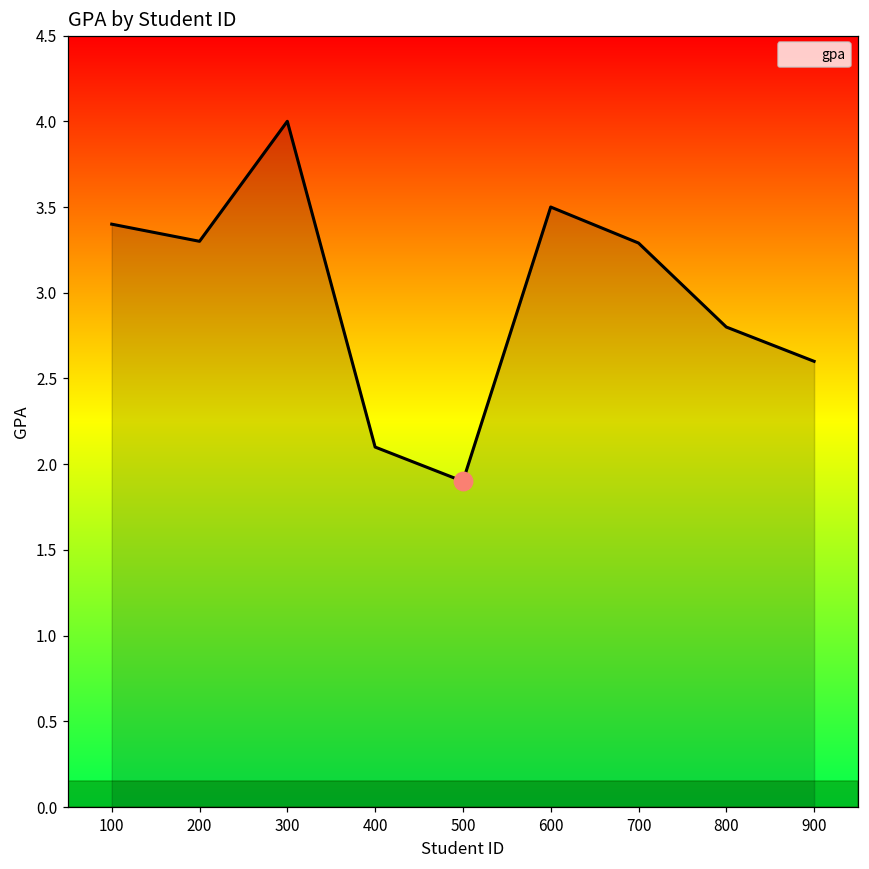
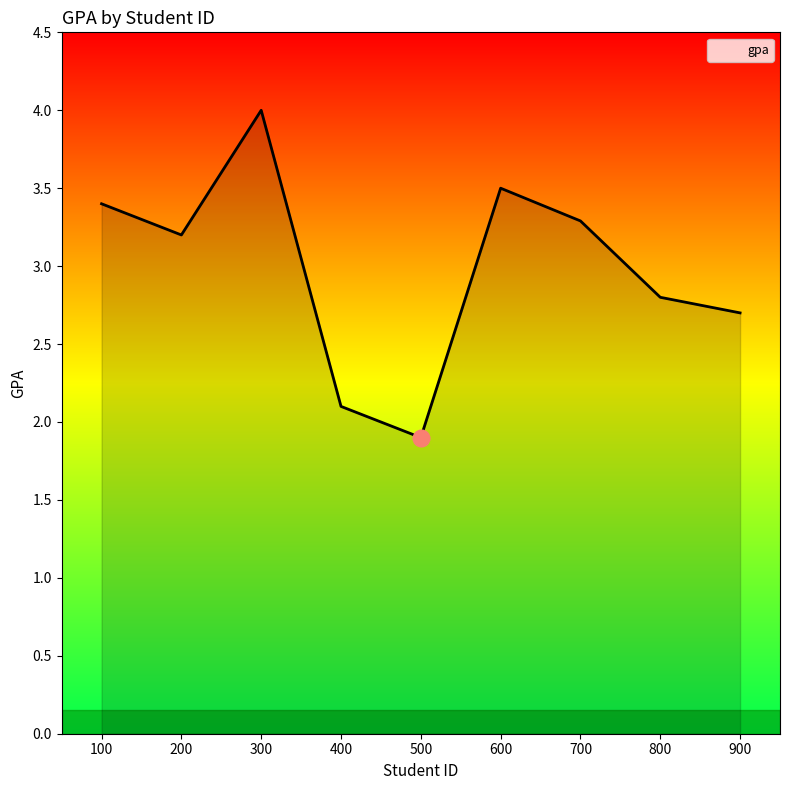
  {
    "gpa": {
      "100": 3.4,
-     "200": 3.3,
+     "200": 3.2,
      "300": 4.0,
      "400": 2.1,
      "600": 3.5,
      "700": 3.3,
      "800": 2.8,
-     "900": 2.6
+     "900": 2.7
    }
  }
